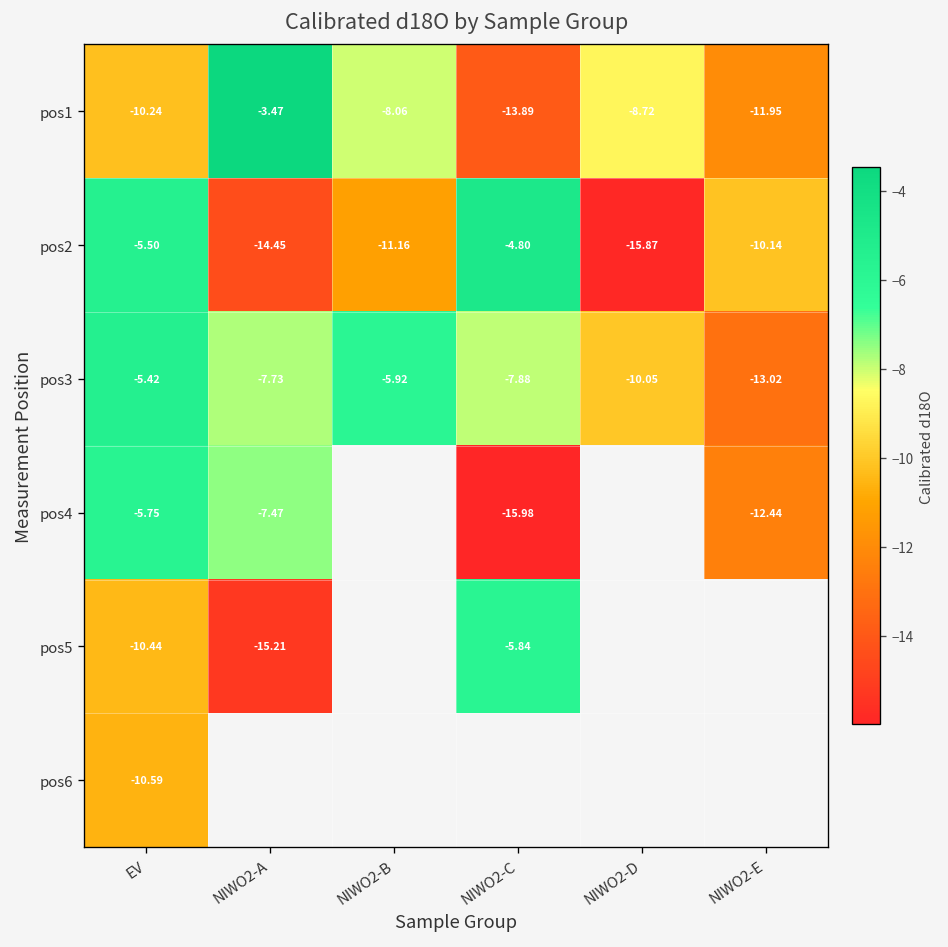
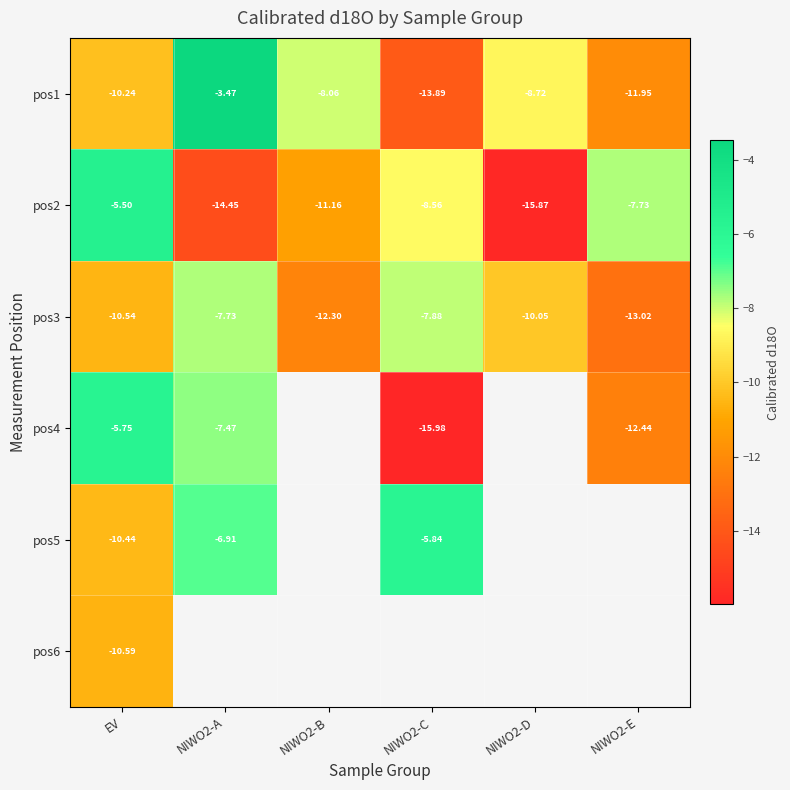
  {
    "pos1": {
      "EV": -10.24,
      "NIWO2-A": -3.47,
      "NIWO2-B": -8.06,
      "NIWO2-C": -13.89,
      "NIWO2-D": -8.72,
      "NIWO2-E": -11.95
    },
    "pos2": {
      "EV": -5.50,
      "NIWO2-A": -14.45,
      "NIWO2-B": -11.16,
-     "NIWO2-C": -4.80,
+     "NIWO2-C": -8.56,
      "NIWO2-D": -15.87,
-     "NIWO2-E": -10.14
+     "NIWO2-E": -7.73
    },
    "pos3": {
-     "EV": -5.42,
+     "EV": -10.54,
      "NIWO2-A": -7.73,
-     "NIWO2-B": -5.92,
+     "NIWO2-B": -12.30,
      "NIWO2-C": -7.88,
      "NIWO2-D": -10.05,
      "NIWO2-E": -13.02
    },
    "pos4": {
      "EV": -5.75,
      "NIWO2-A": -7.47,
      "NIWO2-C": -15.98,
      "NIWO2-E": -12.44
    },
    "pos5": {
      "EV": -10.44,
-     "NIWO2-A": -15.21,
+     "NIWO2-A": -6.91,
      "NIWO2-C": -5.84
    },
    "pos6": {
      "EV": -10.59
    }
  }
